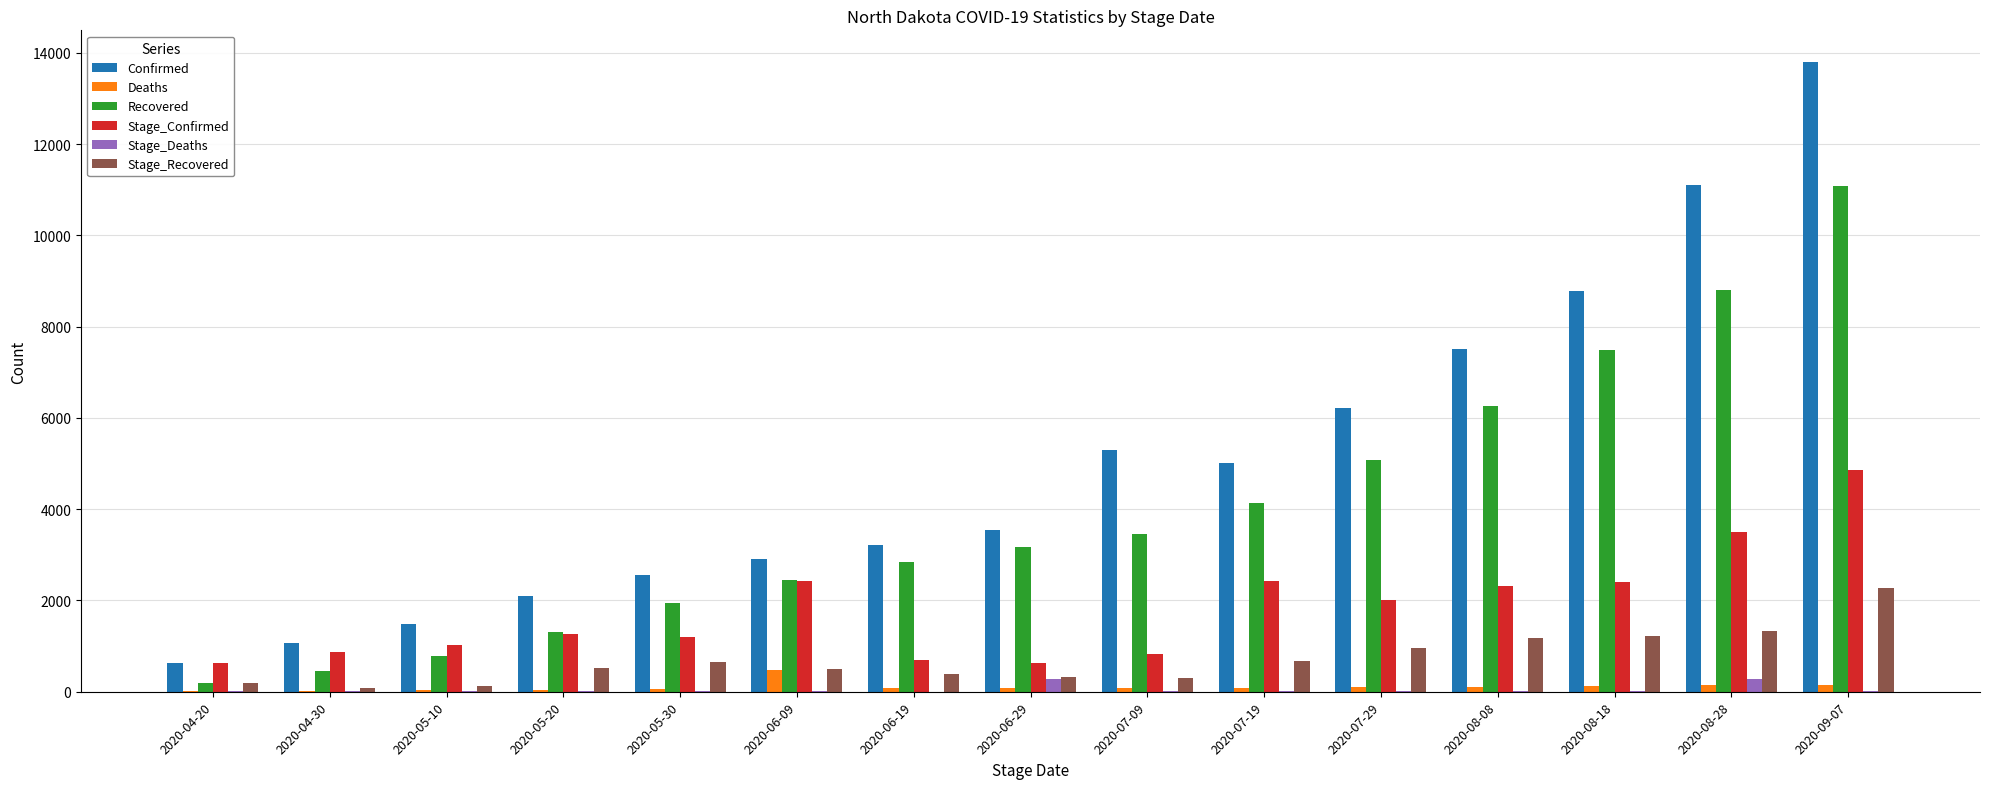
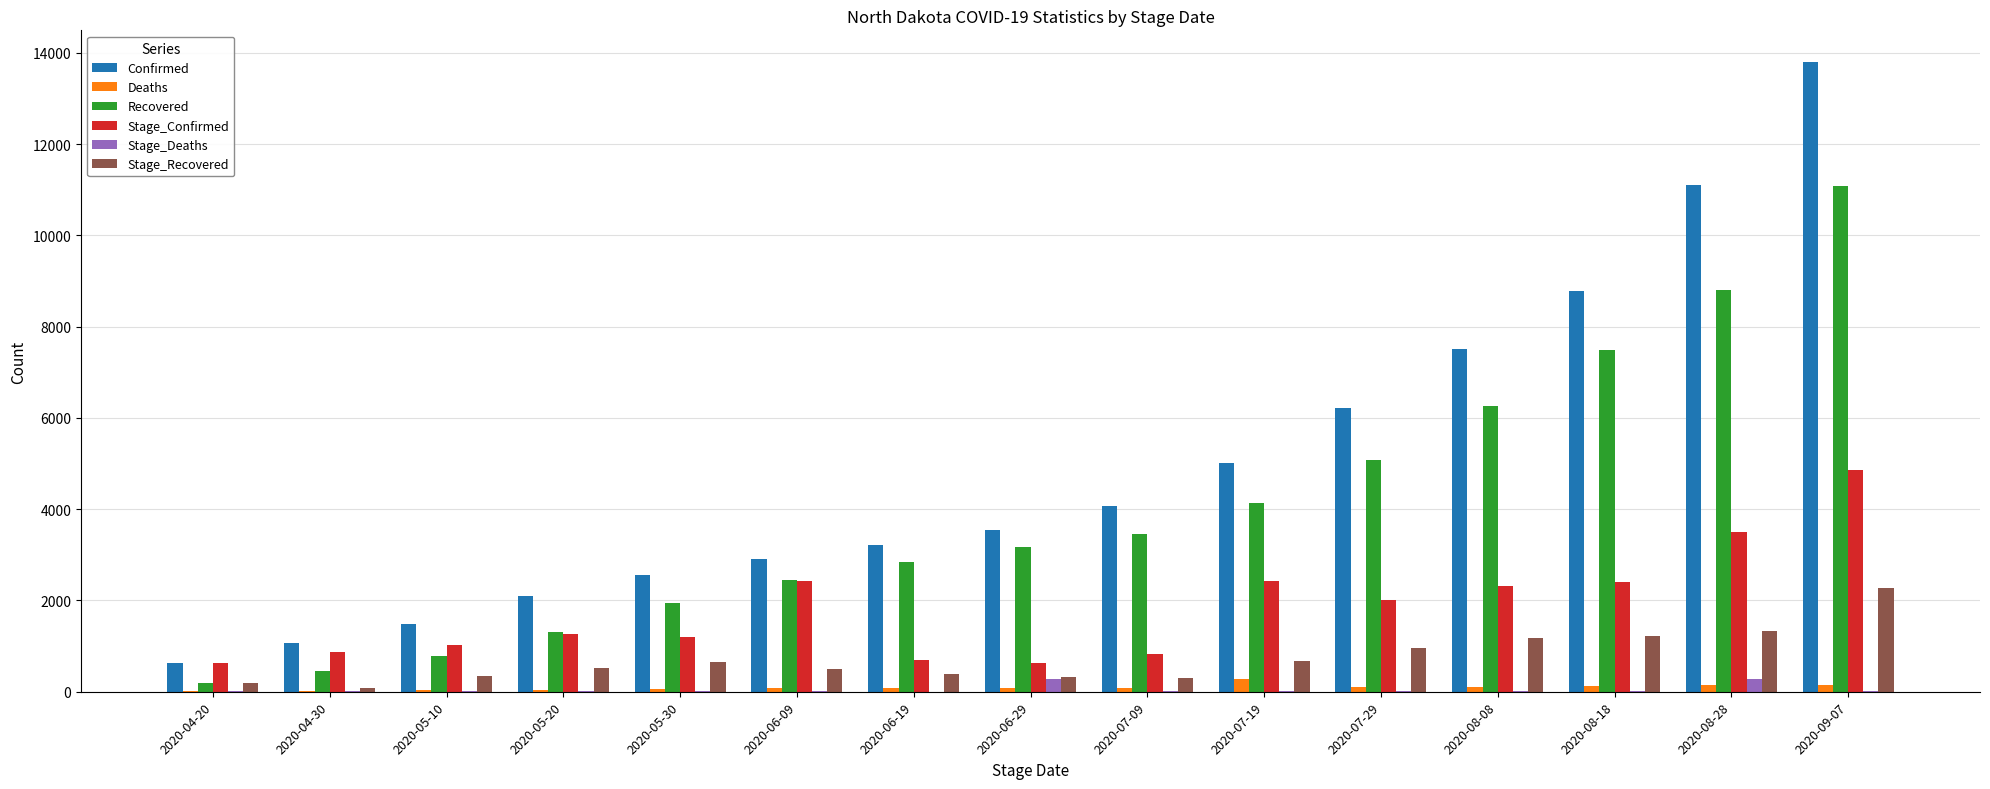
  {
    "Confirmed": {
      "2020-04-20": 600,
      "2020-04-30": 1100,
      "2020-05-10": 1500,
      "2020-05-20": 2100,
      "2020-05-30": 2600,
      "2020-06-09": 2900,
      "2020-06-19": 3200,
      "2020-06-29": 3500,
-     "2020-07-09": 5300,
+     "2020-07-09": 4100,
      "2020-07-19": 5000,
      "2020-07-29": 6200,
      "2020-08-08": 7500,
      "2020-08-18": 8800,
      "2020-08-28": 11100,
      "2020-09-07": 13800
    },
    "Deaths": {
      "2020-05-30": 100,
-     "2020-06-09": 500,
+     "2020-06-09": 100,
      "2020-06-19": 100,
      "2020-06-29": 100,
      "2020-07-09": 100,
-     "2020-07-19": 100,
+     "2020-07-19": 300,
      "2020-07-29": 100,
      "2020-08-08": 100,
      "2020-08-18": 100,
      "2020-08-28": 100,
      "2020-09-07": 200
    },
    "Recovered": {
      "2020-04-20": 200,
      "2020-04-30": 500,
      "2020-05-10": 800,
      "2020-05-20": 1300,
      "2020-05-30": 1900,
      "2020-06-09": 2500,
      "2020-06-19": 2800,
      "2020-06-29": 3200,
      "2020-07-09": 3500,
      "2020-07-19": 4100,
      "2020-07-29": 5100,
      "2020-08-08": 6300,
      "2020-08-18": 7500,
      "2020-08-28": 8800,
      "2020-09-07": 11100
    },
    "Stage_Confirmed": {
      "2020-04-20": 600,
      "2020-04-30": 900,
      "2020-05-10": 1000,
      "2020-05-20": 1300,
      "2020-05-30": 1200,
      "2020-06-09": 2400,
      "2020-06-19": 700,
      "2020-06-29": 600,
      "2020-07-09": 800,
      "2020-07-19": 2400,
      "2020-07-29": 2000,
      "2020-08-08": 2300,
      "2020-08-18": 2400,
      "2020-08-28": 3500,
      "2020-09-07": 4900
    },
    "Stage_Deaths": {
      "2020-06-29": 300,
      "2020-08-28": 300
    },
    "Stage_Recovered": {
      "2020-04-20": 200,
      "2020-04-30": 100,
-     "2020-05-10": 100,
+     "2020-05-10": 300,
      "2020-05-20": 500,
      "2020-05-30": 600,
      "2020-06-09": 500,
      "2020-06-19": 400,
      "2020-06-29": 300,
      "2020-07-09": 300,
      "2020-07-19": 700,
      "2020-07-29": 1000,
      "2020-08-08": 1200,
      "2020-08-18": 1200,
      "2020-08-28": 1300,
      "2020-09-07": 2300
    }
  }
